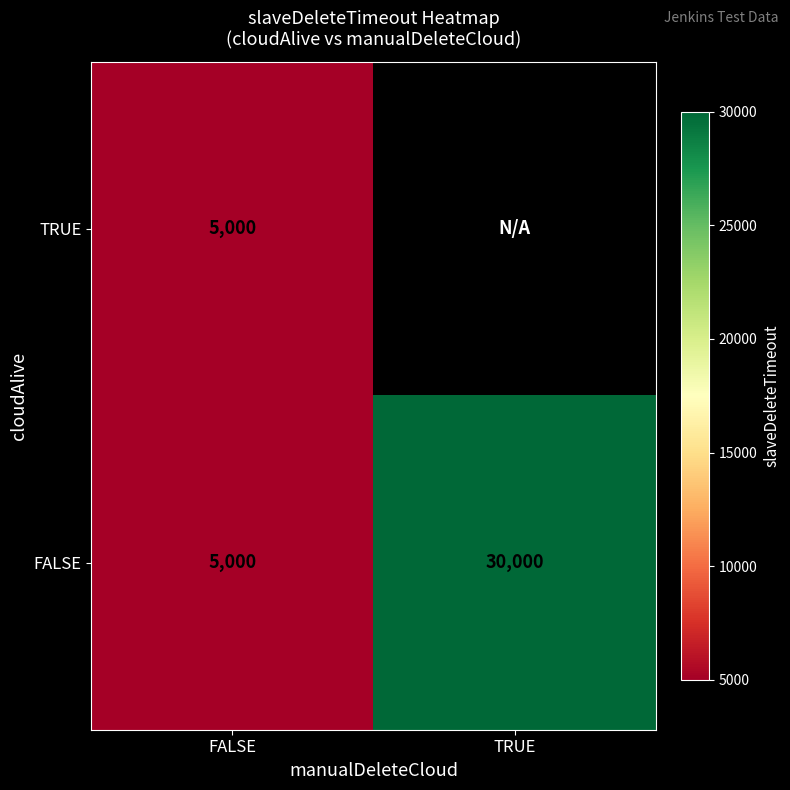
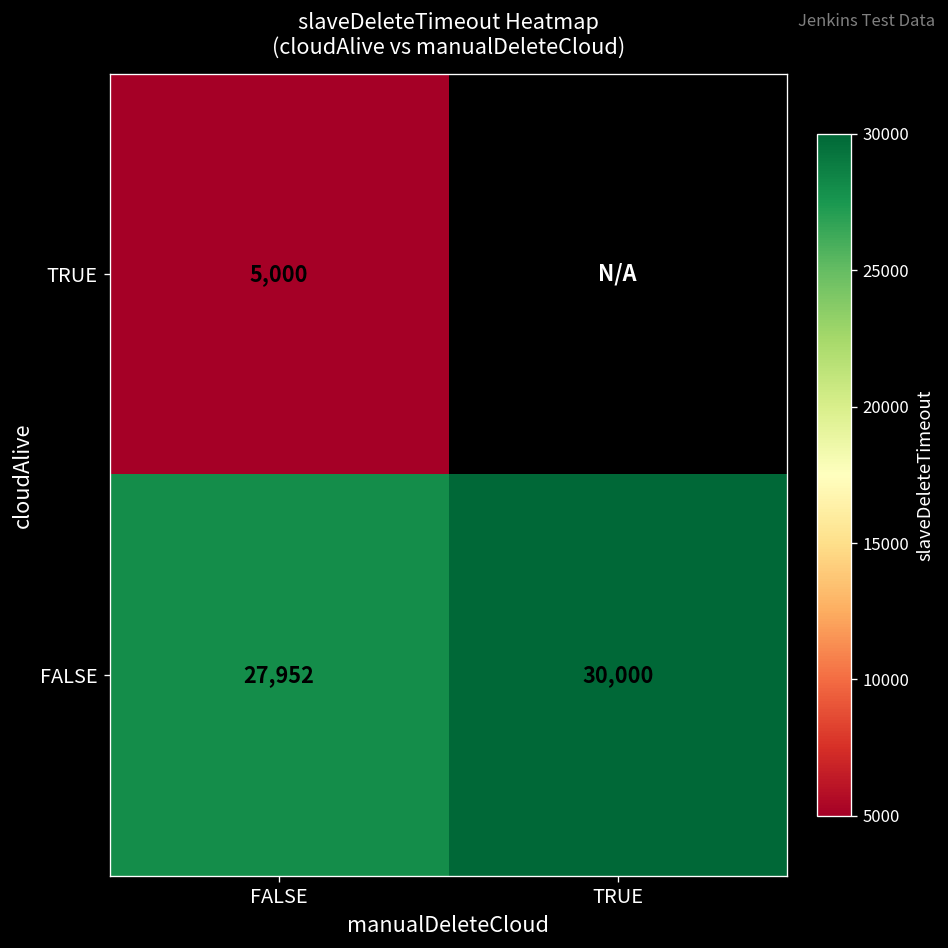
  {
    "TRUE": {
      "FALSE": "5,000"
    },
    "FALSE": {
-     "FALSE": "5,000",
+     "FALSE": "27,952",
      "TRUE": "30,000"
    }
  }
